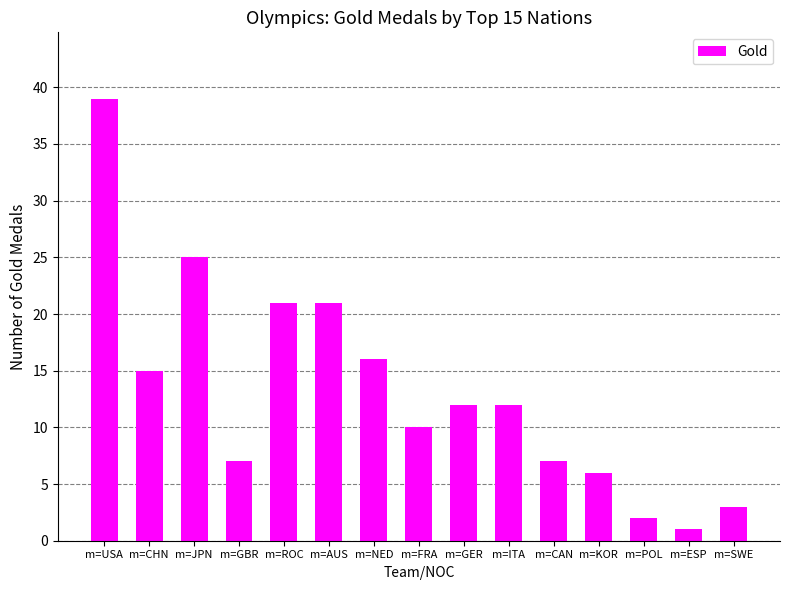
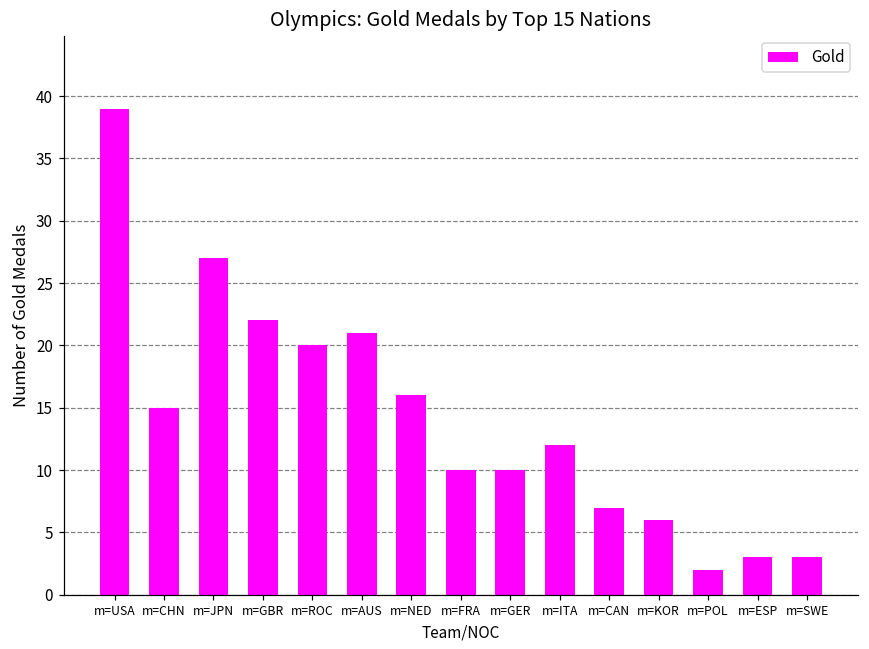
  {
    "m=USA": 39,
    "m=CHN": 15,
-   "m=JPN": 25,
-   "m=GBR": 7,
-   "m=ROC": 21,
+   "m=JPN": 27,
+   "m=GBR": 22,
+   "m=ROC": 20,
    "m=AUS": 21,
    "m=NED": 16,
    "m=FRA": 10,
-   "m=GER": 12,
+   "m=GER": 10,
    "m=ITA": 12,
    "m=CAN": 7,
    "m=KOR": 6,
    "m=POL": 2,
-   "m=ESP": 1,
+   "m=ESP": 3,
    "m=SWE": 3
  }
